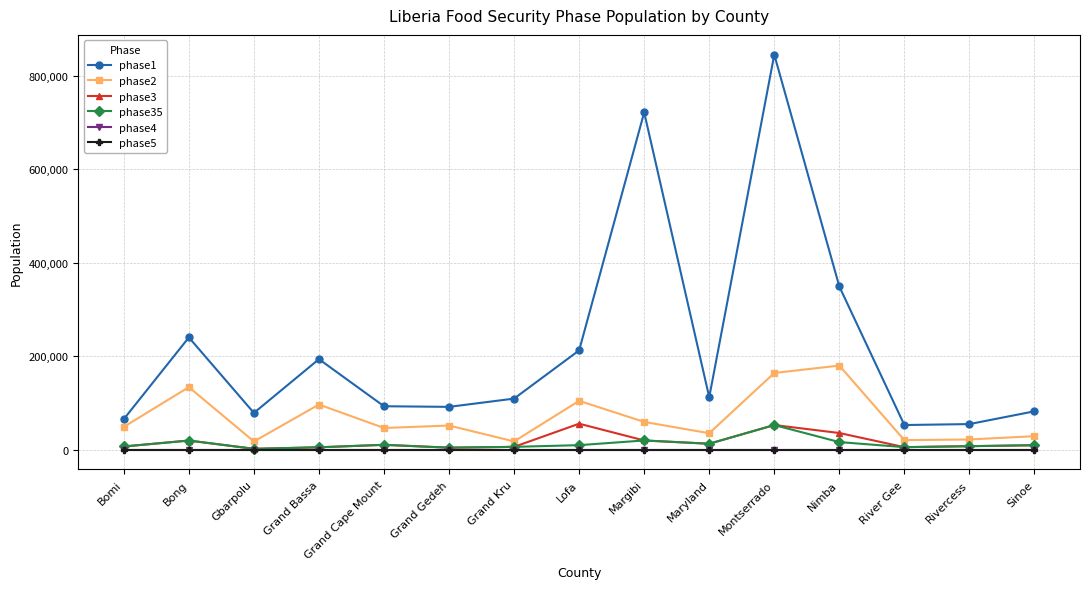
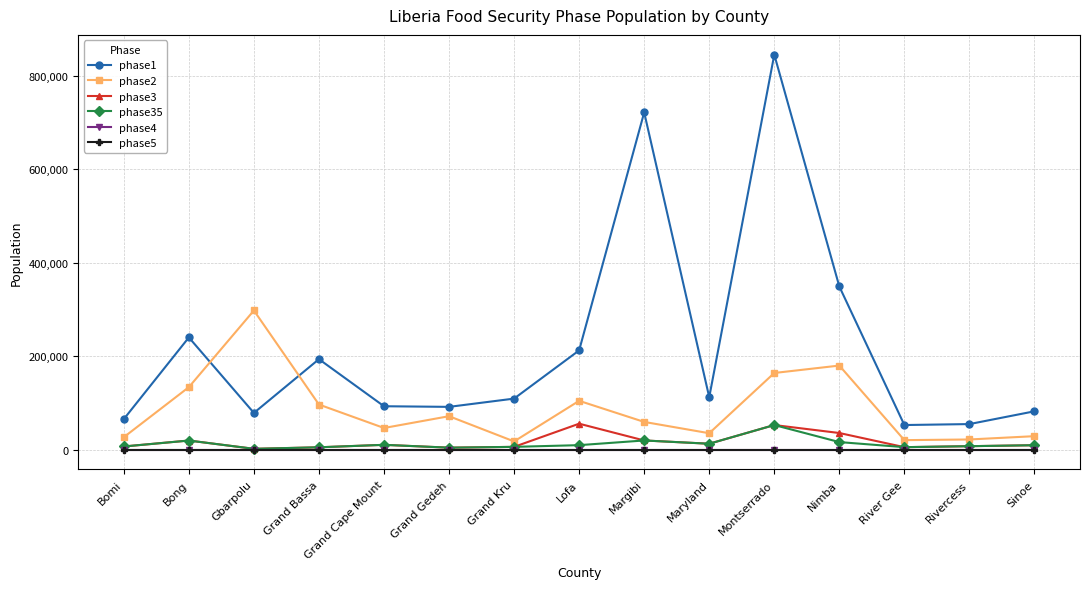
  {
    "phase1": {
      "Bomi": "70,000",
      "Bong": "240,000",
      "Gbarpolu": "80,000",
      "Grand Bassa": "190,000",
      "Grand Cape Mount": "90,000",
      "Grand Gedeh": "90,000",
      "Grand Kru": "110,000",
      "Lofa": "210,000",
      "Margibi": "720,000",
      "Maryland": "110,000",
      "Montserrado": "850,000",
      "Nimba": "350,000",
      "River Gee": "50,000",
      "Rivercess": "50,000",
      "Sinoe": "80,000"
    },
    "phase2": {
-     "Bomi": "50,000",
+     "Bomi": "30,000",
      "Bong": "130,000",
-     "Gbarpolu": "20,000",
+     "Gbarpolu": "300,000",
      "Grand Bassa": "100,000",
      "Grand Cape Mount": "50,000",
-     "Grand Gedeh": "50,000",
+     "Grand Gedeh": "70,000",
      "Grand Kru": "20,000",
      "Lofa": "100,000",
      "Margibi": "60,000",
      "Maryland": "40,000",
      "Montserrado": "160,000",
      "Nimba": "180,000",
      "River Gee": "20,000",
      "Rivercess": "20,000",
      "Sinoe": "30,000"
    },
    "phase3": {
      "Lofa": "60,000",
      "Nimba": "40,000"
    },
    "phase35": {
      "Lofa": "10,000",
      "Nimba": "20,000"
    },
    "phase5": {
      "Bomi": "0",
      "Bong": "0",
      "Grand Cape Mount": "0",
      "Grand Kru": "0",
      "Lofa": "0",
      "Margibi": "0",
      "Maryland": "0",
      "Montserrado": "0",
      "Nimba": "0",
      "Rivercess": "0",
      "Sinoe": "0"
    }
  }
